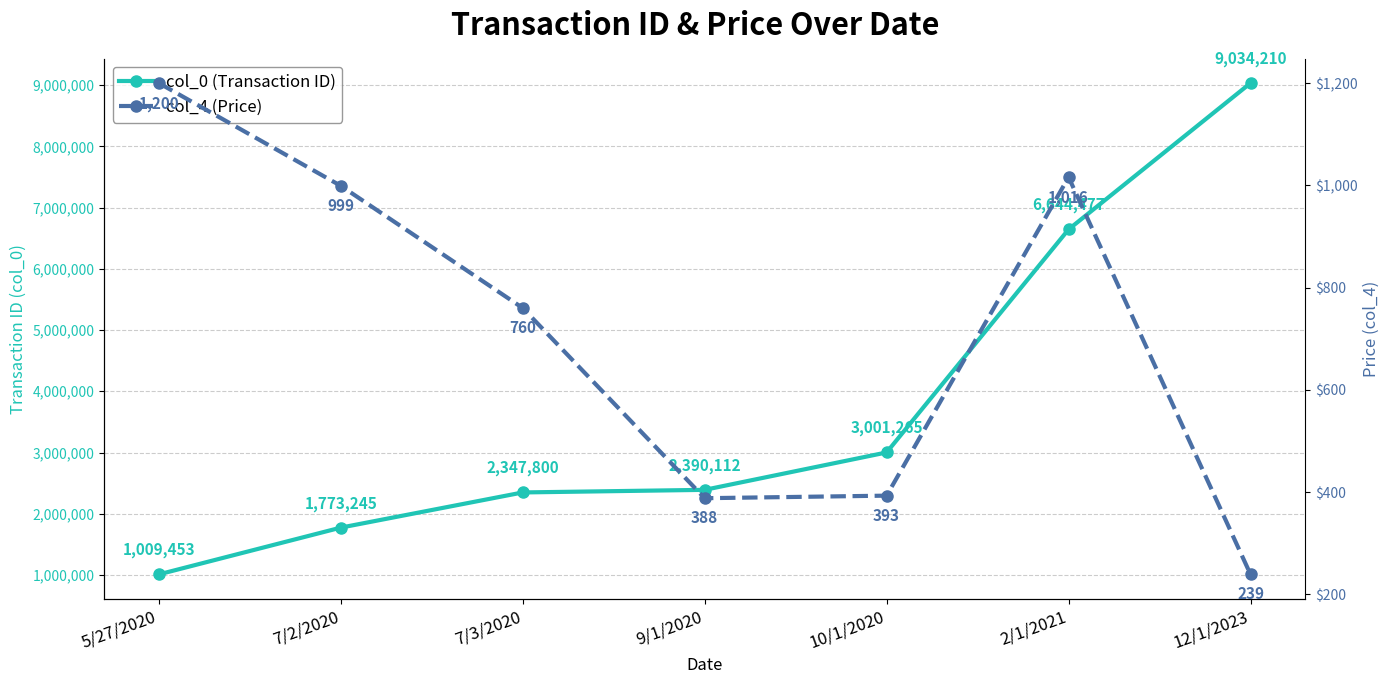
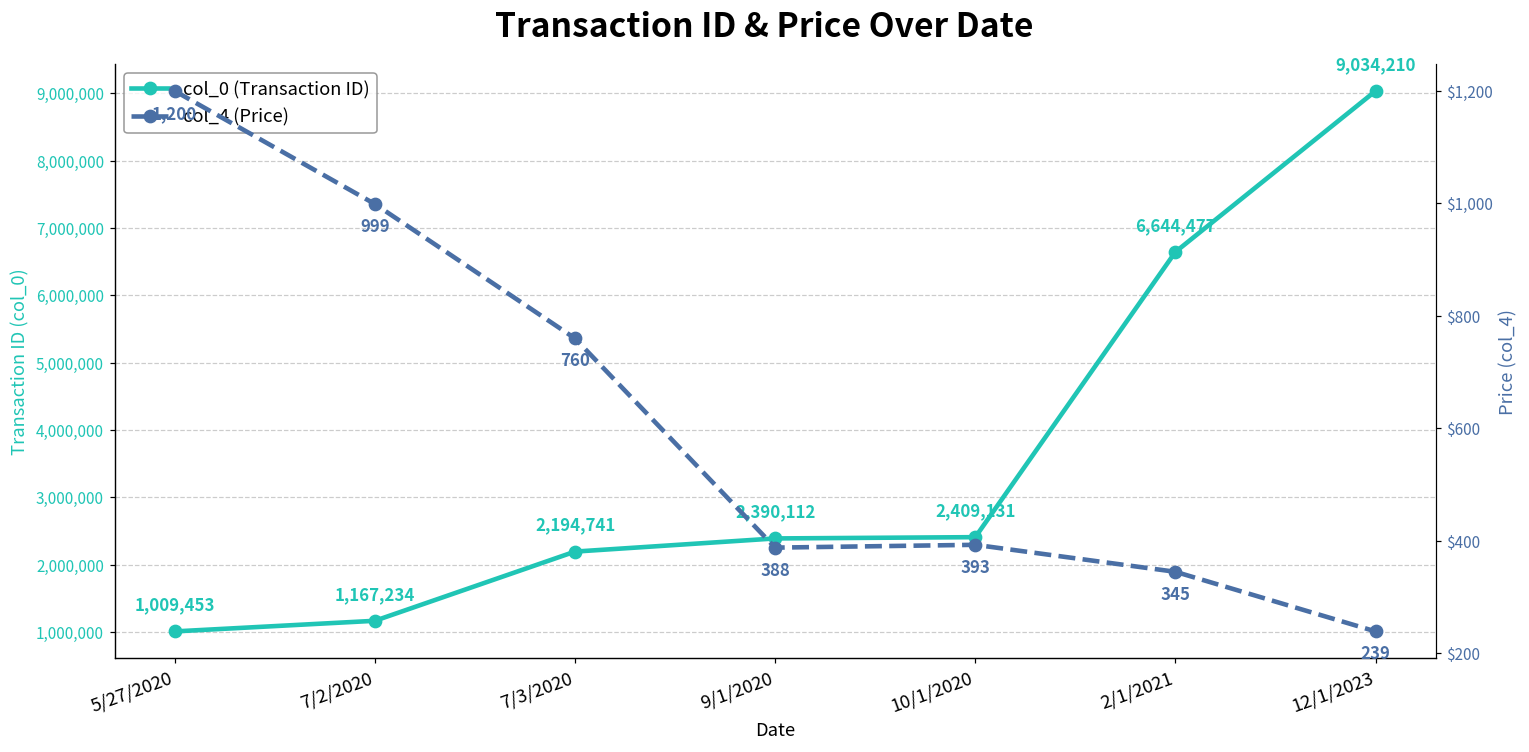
  {
    "col_0 (Transaction ID)": {
      "5/27/2020": "1,009,453",
-     "7/2/2020": "1,773,245",
-     "7/3/2020": "2,347,800",
+     "7/2/2020": "1,167,234",
+     "7/3/2020": "2,194,741",
      "9/1/2020": "2,390,112",
-     "10/1/2020": "3,001,265",
+     "10/1/2020": "2,409,131",
      "2/1/2021": "6,644,477",
      "12/1/2023": "9,034,210"
    },
    "col_4 (Price)": {
      "7/2/2020": "999",
      "7/3/2020": "760",
      "9/1/2020": "388",
      "10/1/2020": "393",
-     "2/1/2021": "1,016",
+     "2/1/2021": "345",
      "12/1/2023": "239"
    }
  }
